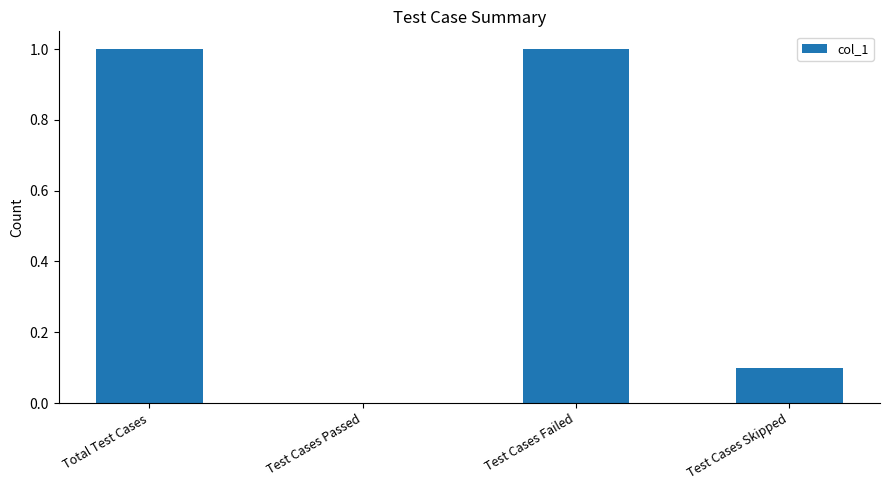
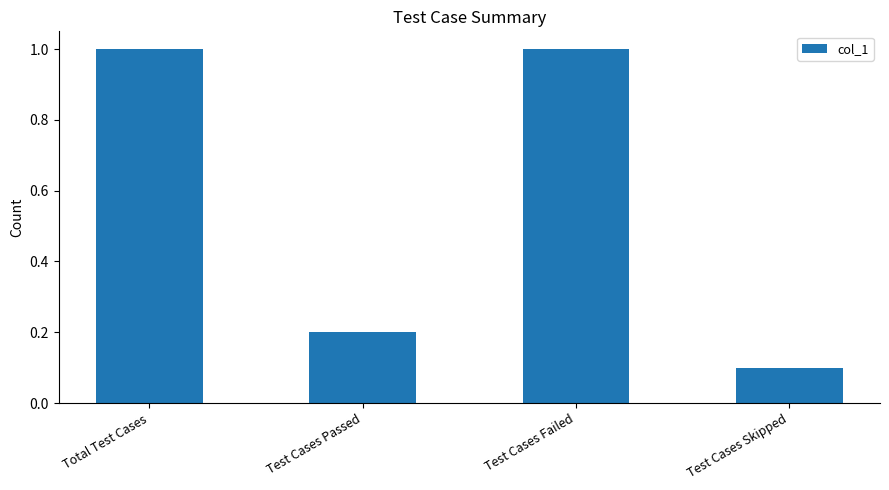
  {
    "Total Test Cases": 1.0,
-   "Test Cases Passed": 0.0,
+   "Test Cases Passed": 0.2,
    "Test Cases Failed": 1.0,
    "Test Cases Skipped": 0.1
  }
